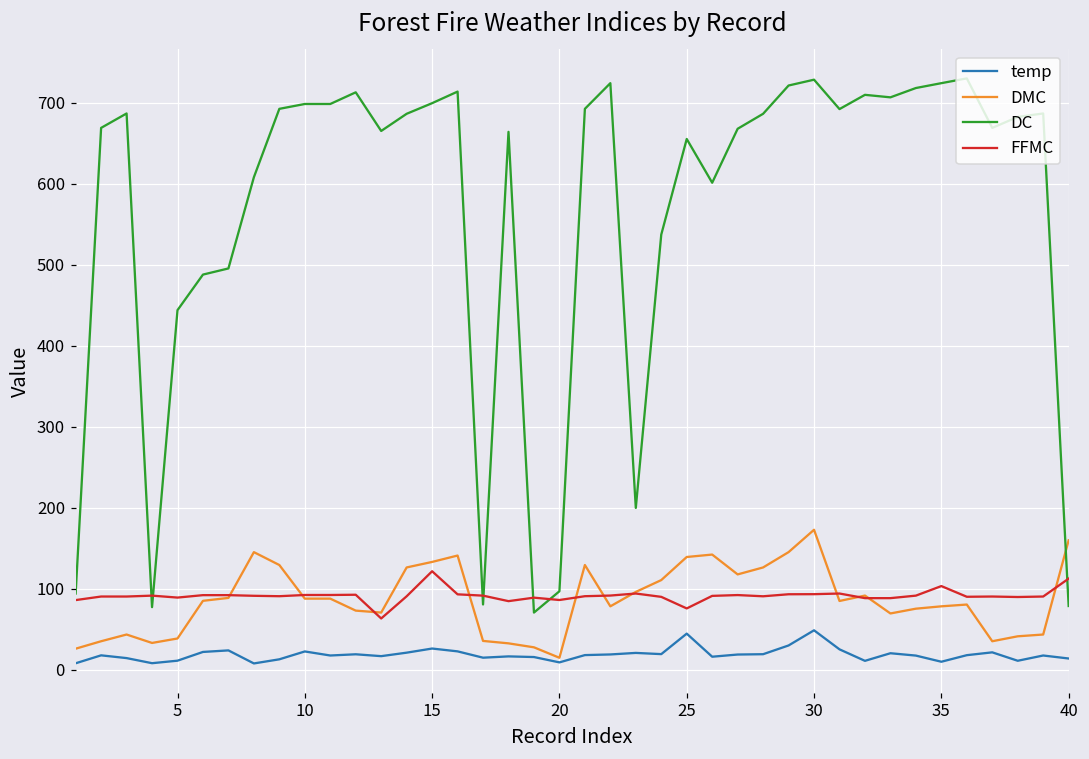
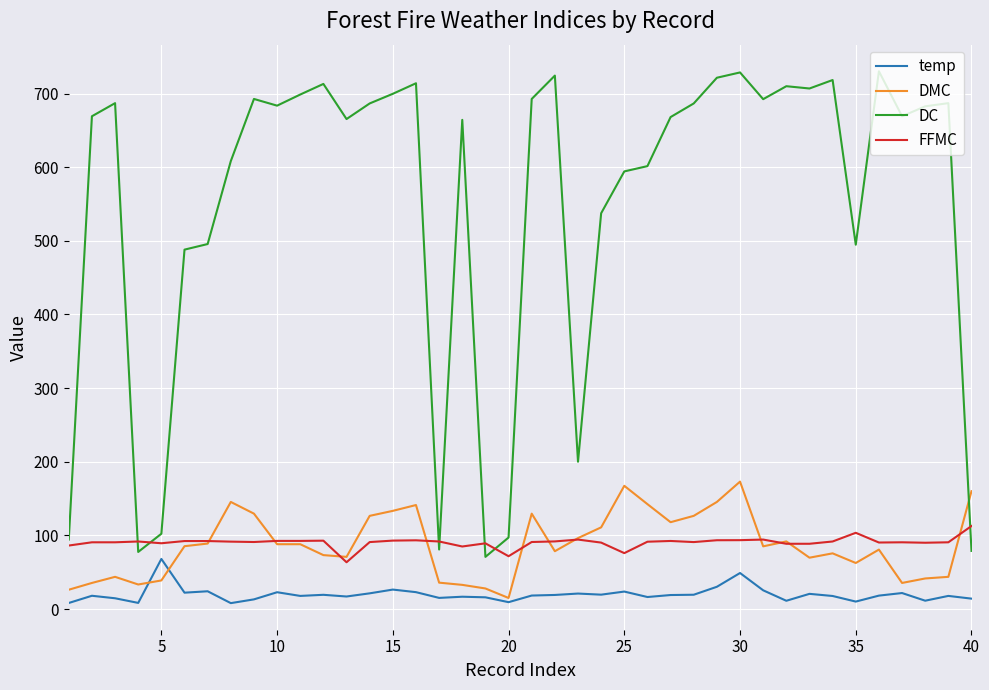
  {
    "temp": {
-     "5": 10,
+     "5": 70,
      "10": 20,
      "15": 30,
      "20": 10,
-     "25": 40,
+     "25": 20,
      "30": 50,
      "35": 10,
      "40": 10
    },
    "DMC": {
      "5": 40,
      "10": 90,
      "15": 130,
      "20": 20,
-     "25": 140,
+     "25": 170,
      "30": 170,
-     "35": 80,
+     "35": 60,
      "40": 160
    },
    "DC": {
-     "5": 440,
-     "10": 700,
+     "5": 100,
+     "10": 680,
      "15": 700,
      "20": 100,
-     "25": 660,
+     "25": 590,
      "30": 730,
-     "35": 720,
+     "35": 490,
      "40": 80
    },
    "FFMC": {
      "5": 90,
      "10": 90,
-     "15": 120,
-     "20": 90,
+     "15": 90,
+     "20": 70,
      "25": 80,
      "30": 90,
      "35": 100,
      "40": 110
    }
  }
